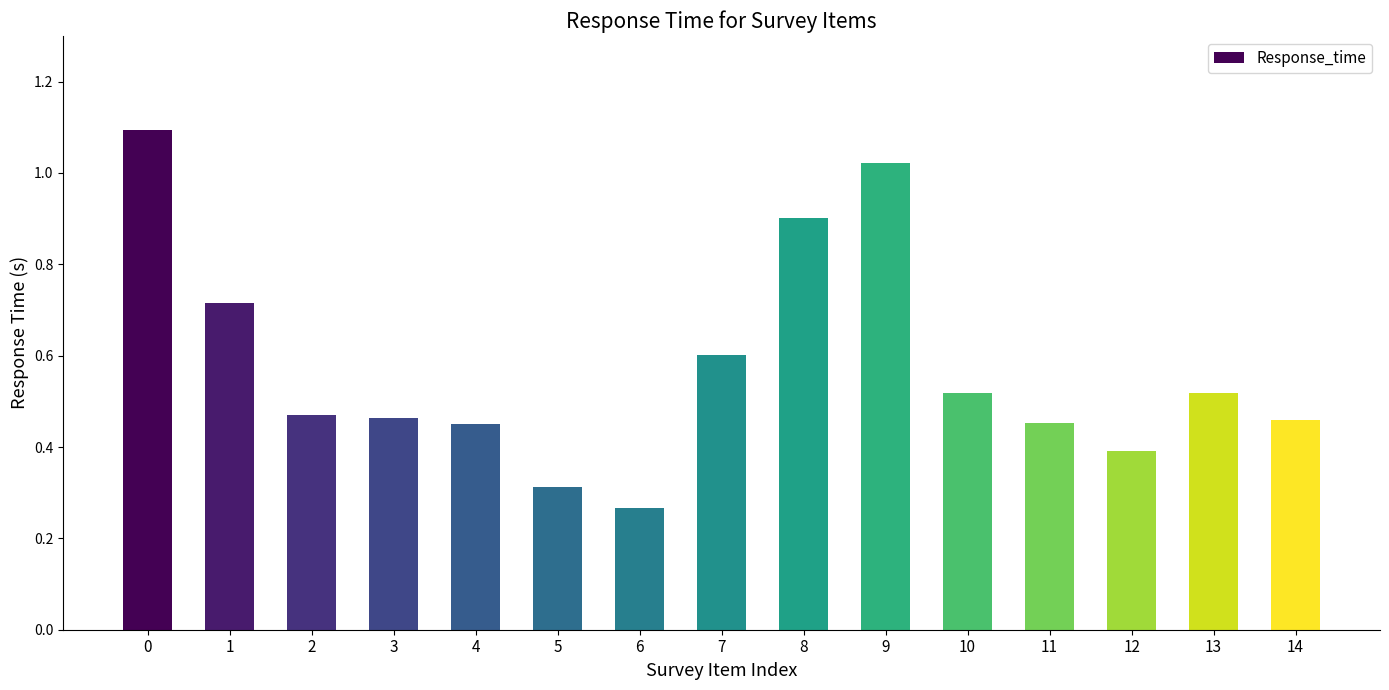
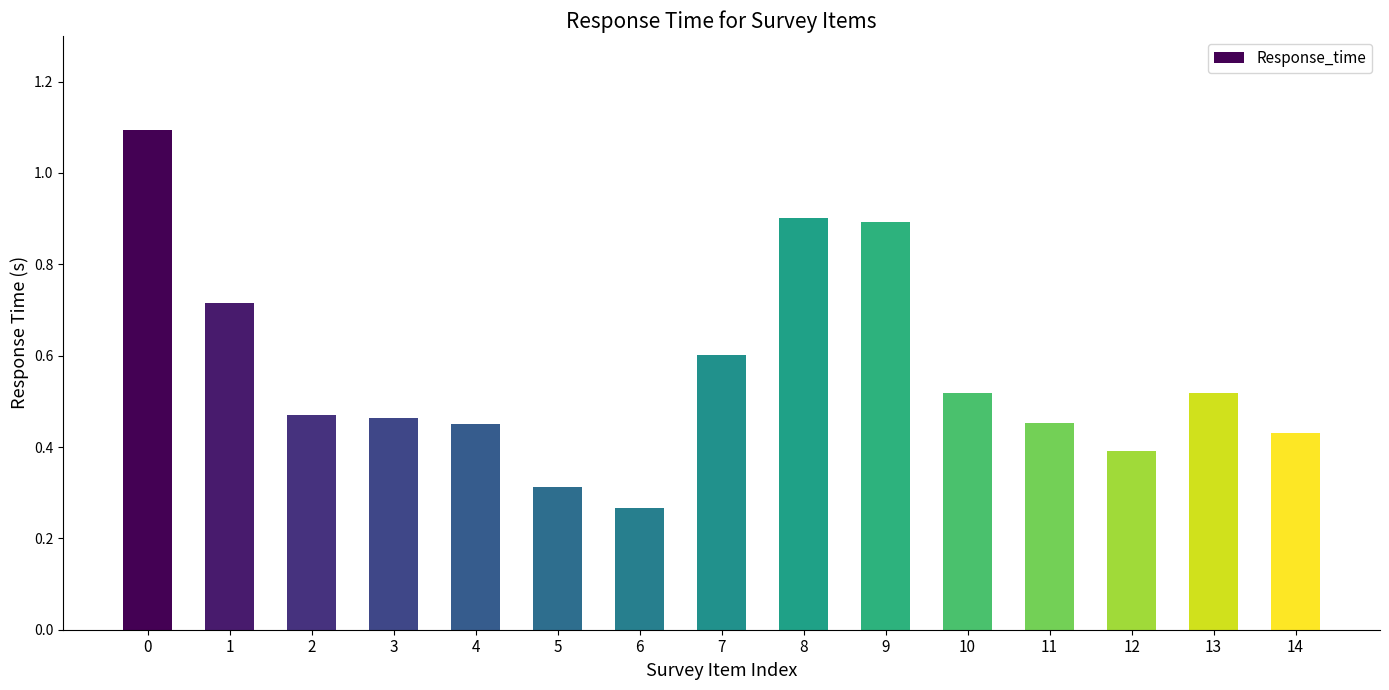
  {
    "0": 1.09,
    "1": 0.72,
    "2": 0.47,
    "3": 0.46,
    "4": 0.45,
    "5": 0.31,
    "6": 0.27,
    "7": 0.60,
    "8": 0.90,
-   "9": 1.02,
+   "9": 0.89,
    "10": 0.52,
    "11": 0.45,
    "12": 0.39,
    "13": 0.52,
-   "14": 0.46
+   "14": 0.43
  }
